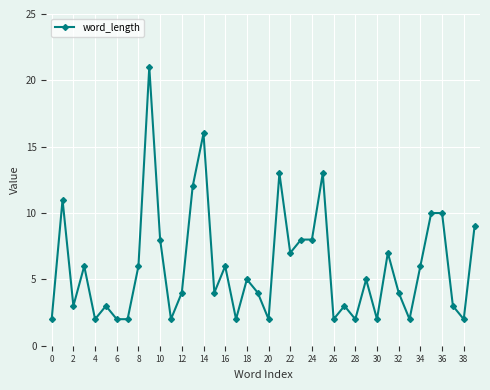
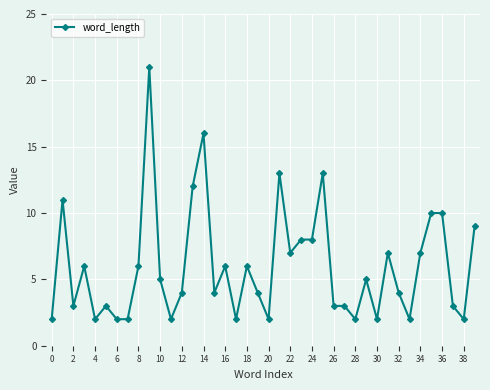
  {
    "0": 2,
    "2": 3,
    "4": 2,
    "6": 2,
    "8": 6,
-   "10": 8,
+   "10": 5,
    "12": 4,
    "14": 16,
    "16": 6,
-   "18": 5,
+   "18": 6,
    "20": 2,
    "22": 7,
    "24": 8,
-   "26": 2,
+   "26": 3,
    "28": 2,
    "30": 2,
    "32": 4,
-   "34": 6,
+   "34": 7,
    "36": 10,
    "38": 2
  }
